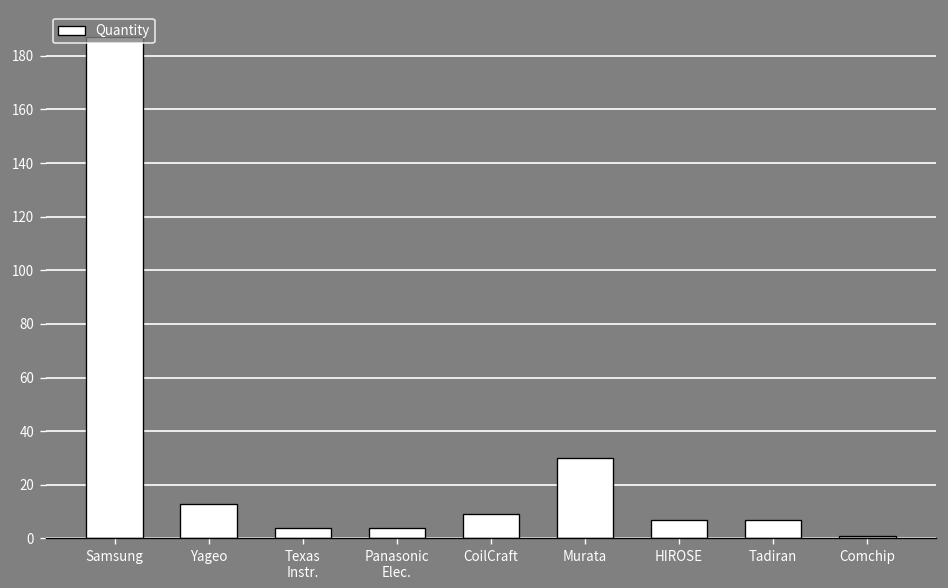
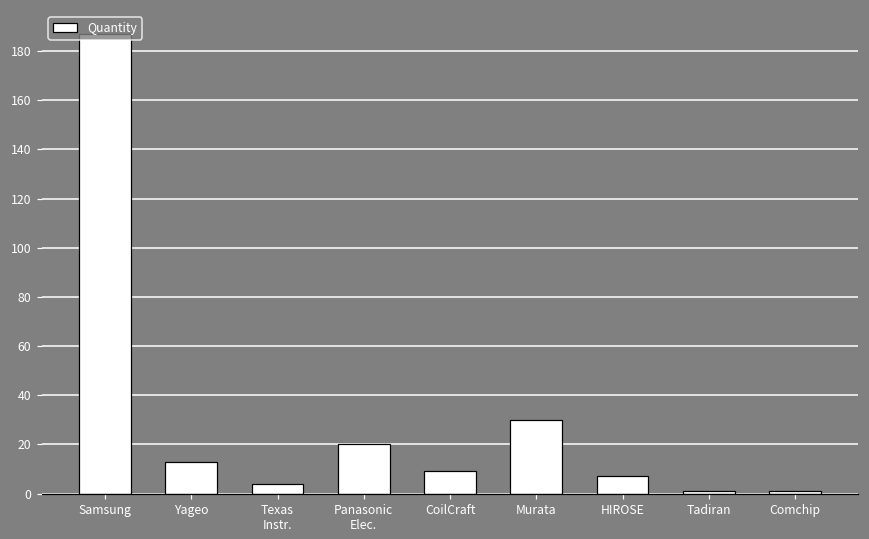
  {
    "Yageo": 13,
    "Texas Instr.": 4,
-   "Panasonic Elec.": 4,
+   "Panasonic Elec.": 20,
    "CoilCraft": 9,
    "Murata": 30,
    "HIROSE": 7,
-   "Tadiran": 7
+   "Tadiran": 1
  }
